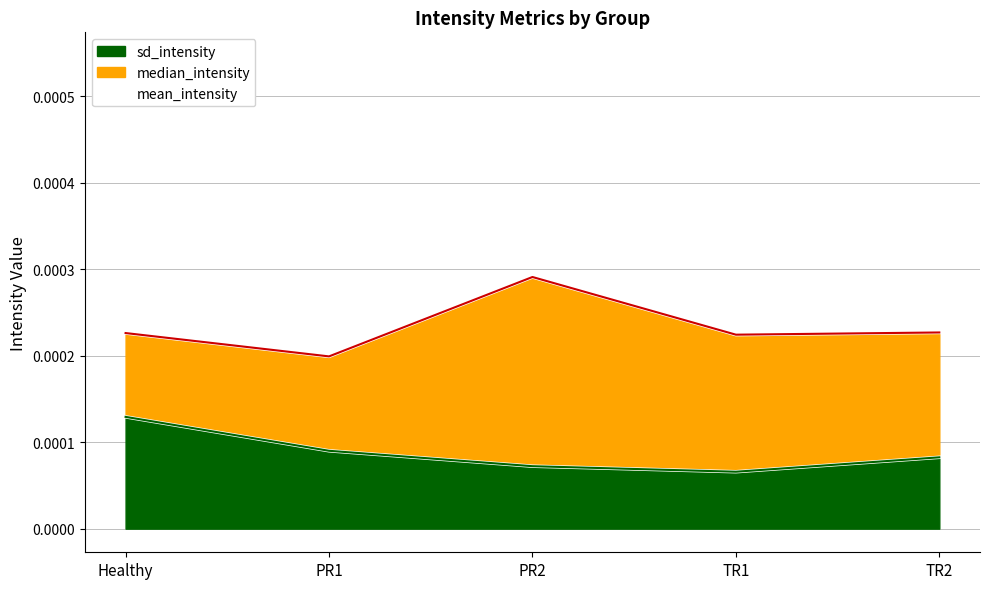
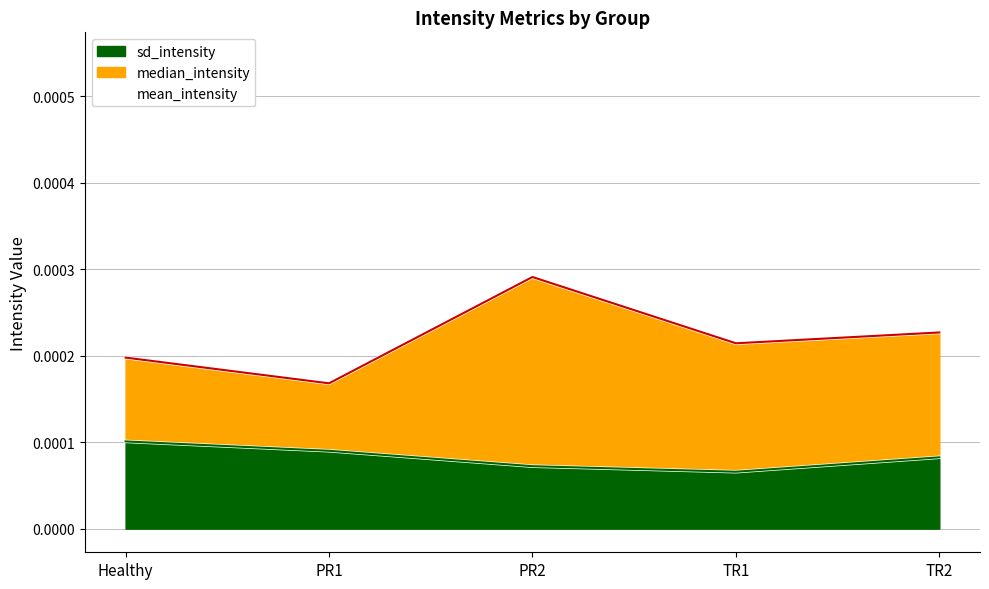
  {
    "sd_intensity": {
-     "Healthy": 0.00013,
+     "Healthy": 0.00010,
      "PR1": 0.00009,
      "PR2": 0.00007,
      "TR1": 0.00007,
      "TR2": 0.00008
    },
    "median_intensity": {
      "Healthy": 0.00010,
-     "PR1": 0.00011,
+     "PR1": 0.00008,
      "PR2": 0.00022,
-     "TR1": 0.00016,
+     "TR1": 0.00015,
      "TR2": 0.00014
    },
    "mean_intensity": {
      "Healthy": 0.00015,
      "PR1": 0.00014,
      "PR2": 0.00026,
      "TR1": 0.00009,
      "TR2": 0.00009
    }
  }
